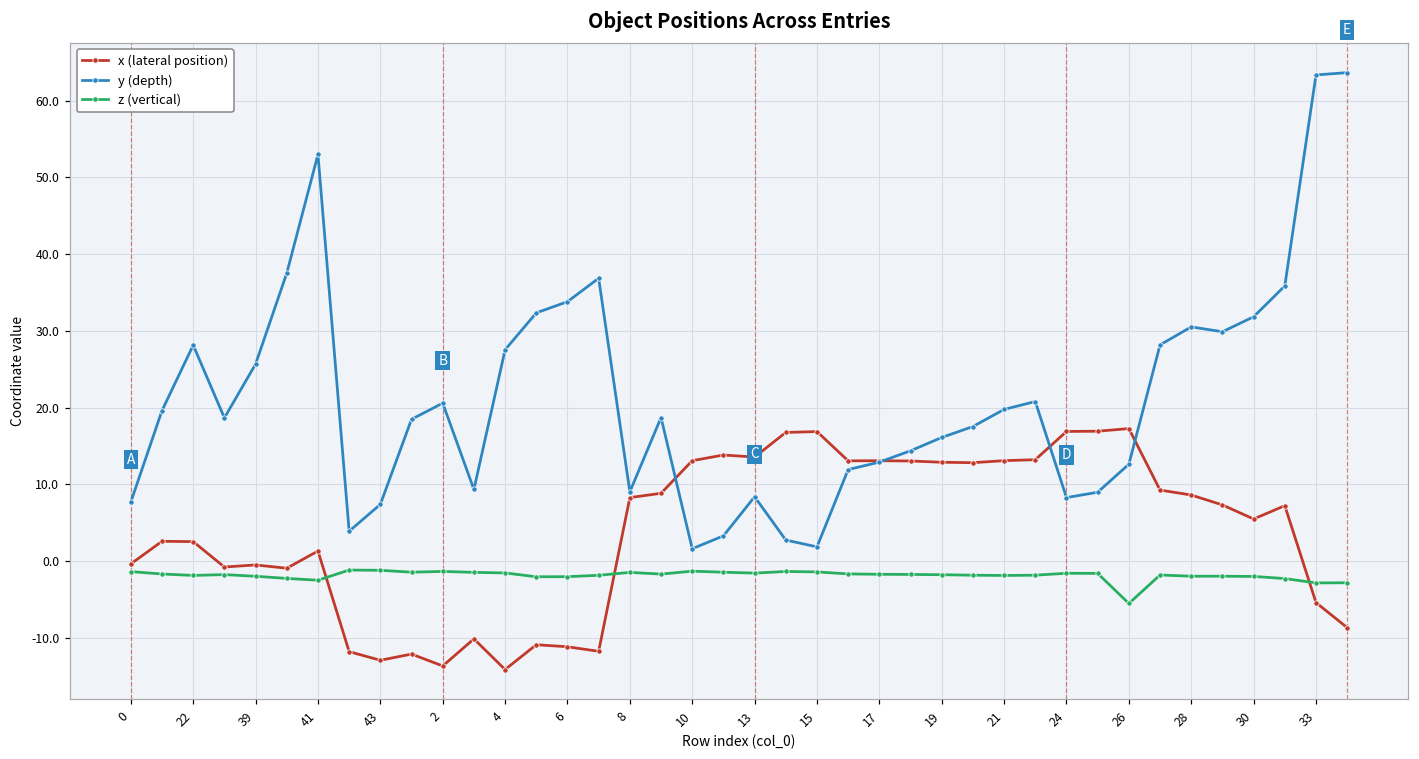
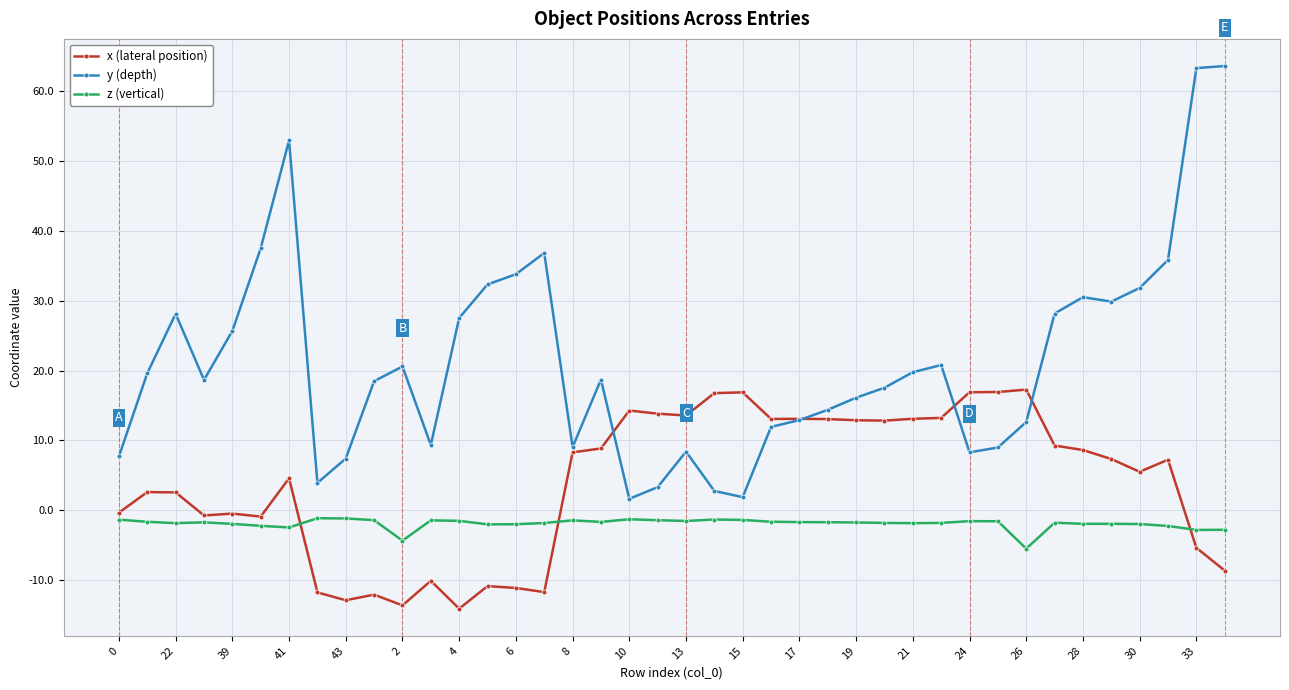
  {
    "x (lateral position)": {
      "0": 0,
      "22": 3,
-     "41": 1,
+     "41": 5,
      "43": -13,
      "2": -14,
      "4": -14,
      "6": -11,
      "8": 8,
-     "10": 13,
+     "10": 14,
      "24": 17,
      "26": 17,
      "28": 9,
      "30": 6
    },
    "y (depth)": {
      "0": 8,
      "22": 28,
      "41": 53,
      "43": 7,
      "2": 21,
      "4": 28,
      "6": 34,
      "8": 9,
      "10": 2,
      "24": 8,
      "26": 13,
      "28": 31,
      "30": 32
    },
    "z (vertical)": {
      "0": -1,
      "22": -2,
      "41": -2,
      "43": -1,
-     "2": -1,
+     "2": -4,
      "4": -2,
      "6": -2,
      "8": -1,
      "10": -1,
      "24": -2,
      "26": -6,
      "28": -2,
      "30": -2
    }
  }
